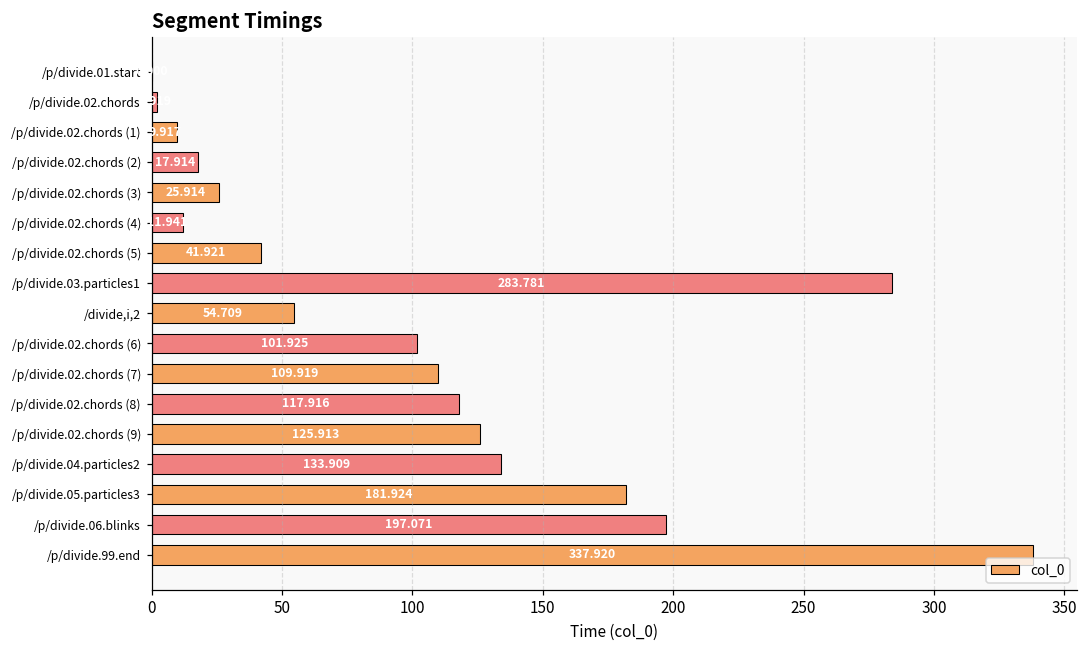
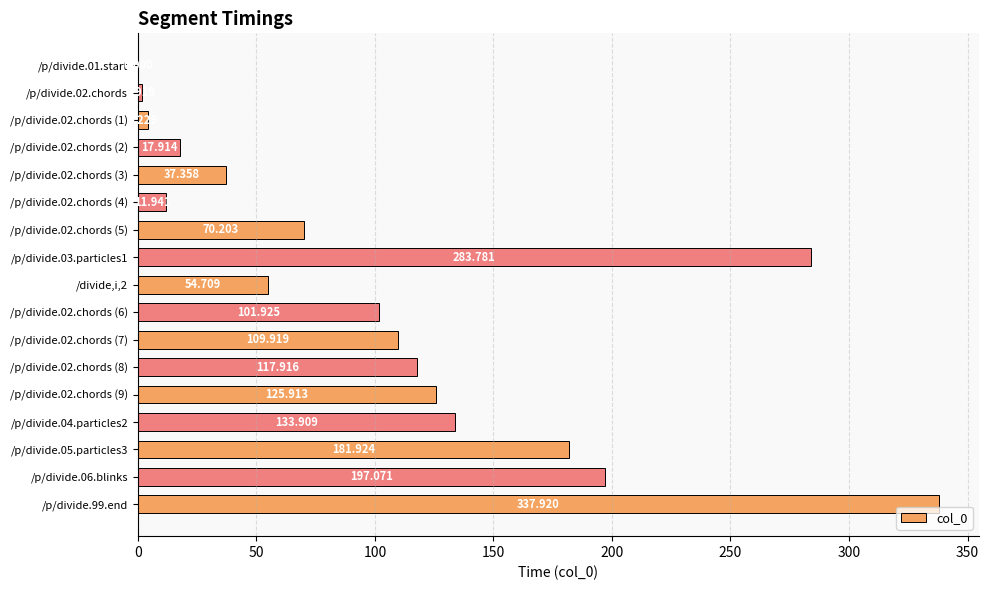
  {
-   "/p/divide.02.chords (1)": 10,
+   "/p/divide.02.chords (1)": 4,
    "/p/divide.02.chords (2)": 17.914,
-   "/p/divide.02.chords (3)": 25.914,
+   "/p/divide.02.chords (3)": 37.358,
    "/p/divide.02.chords (4)": 11.941,
-   "/p/divide.02.chords (5)": 41.921,
+   "/p/divide.02.chords (5)": 70.203,
    "/p/divide.03.particles1": 283.781,
    "/divide,i,2": 54.709,
    "/p/divide.02.chords (6)": 101.925,
    "/p/divide.02.chords (7)": 109.919,
    "/p/divide.02.chords (8)": 117.916,
    "/p/divide.02.chords (9)": 125.913,
    "/p/divide.04.particles2": 133.909,
    "/p/divide.05.particles3": 181.924,
    "/p/divide.06.blinks": 197.071,
    "/p/divide.99.end": 337.920
  }
